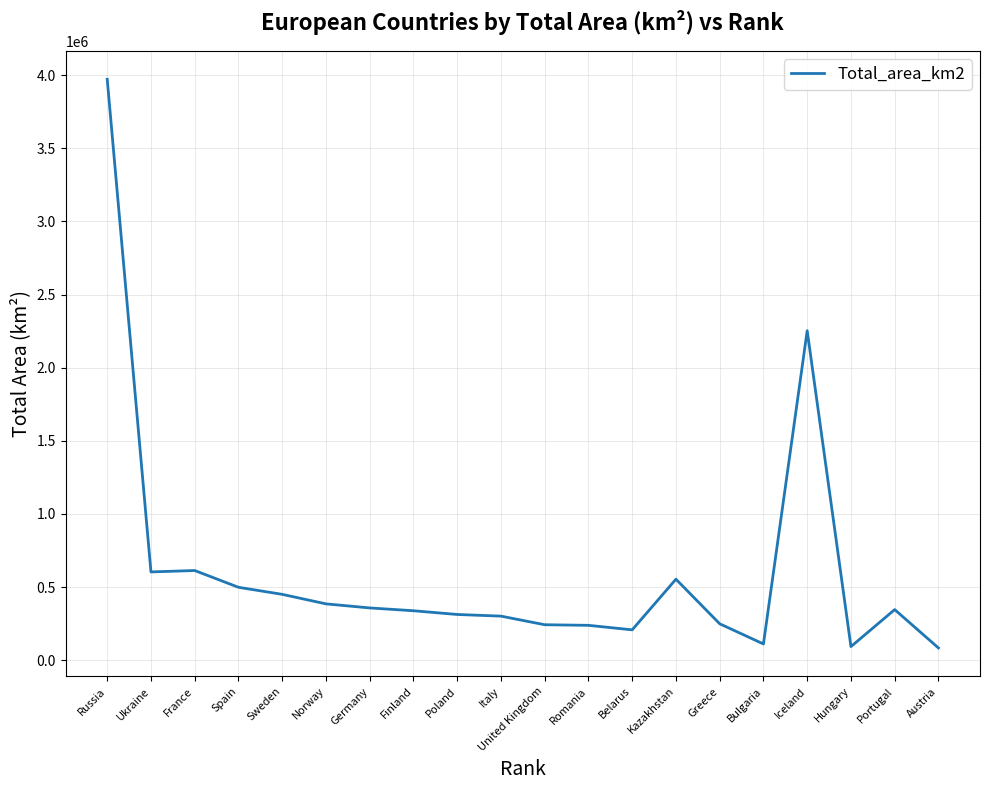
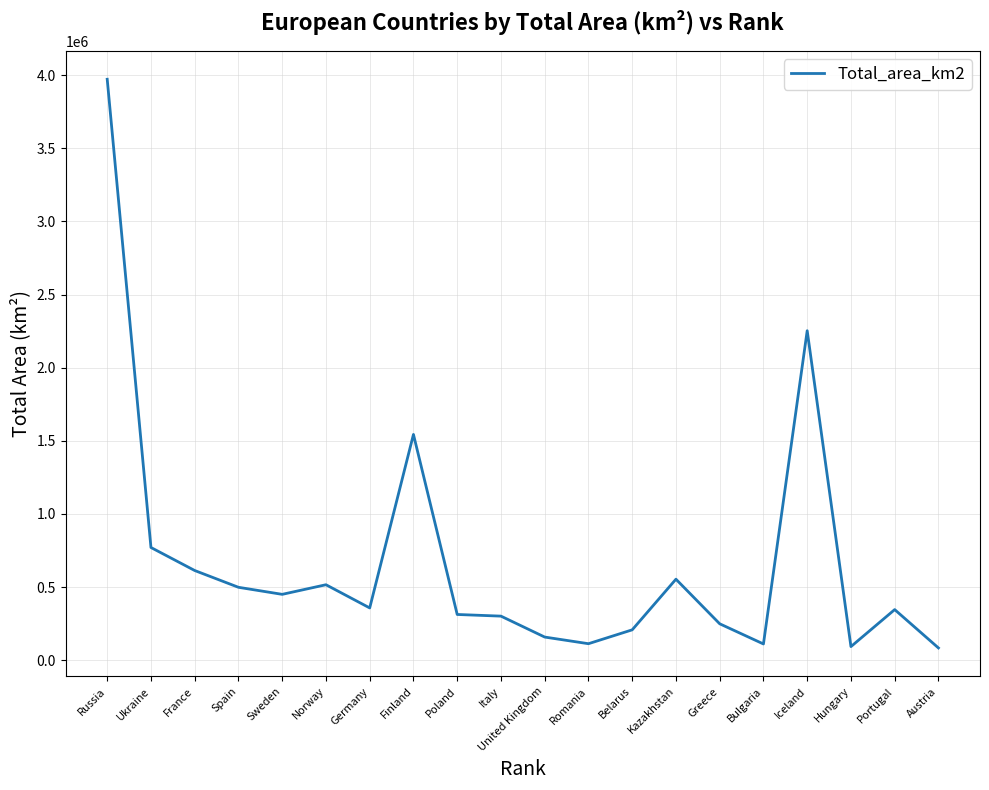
  {
    "Russia": 3970000,
-   "Ukraine": 600000,
+   "Ukraine": 770000,
    "France": 610000,
    "Spain": 500000,
    "Sweden": 450000,
-   "Norway": 390000,
+   "Norway": 520000,
    "Germany": 360000,
-   "Finland": 340000,
+   "Finland": 1540000,
    "Poland": 310000,
    "Italy": 300000,
-   "United Kingdom": 240000,
-   "Romania": 240000,
+   "United Kingdom": 160000,
+   "Romania": 110000,
    "Belarus": 210000,
    "Kazakhstan": 550000,
    "Greece": 250000,
    "Bulgaria": 110000,
    "Iceland": 2250000,
    "Hungary": 90000,
    "Portugal": 350000,
    "Austria": 80000
  }
